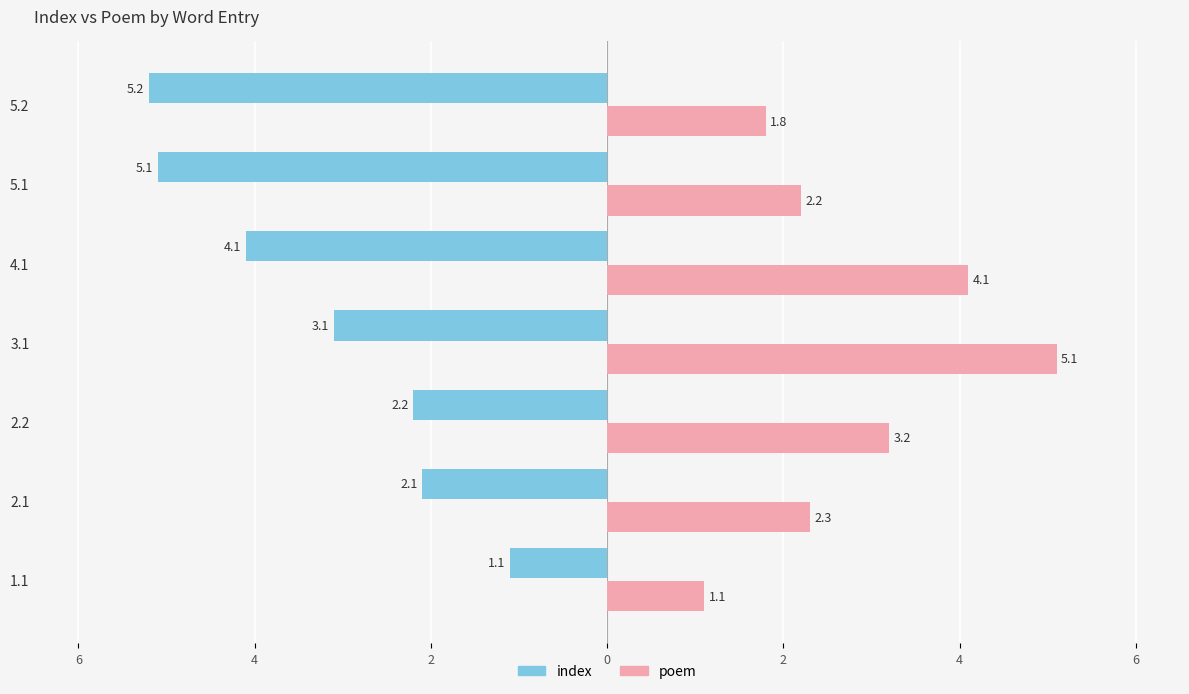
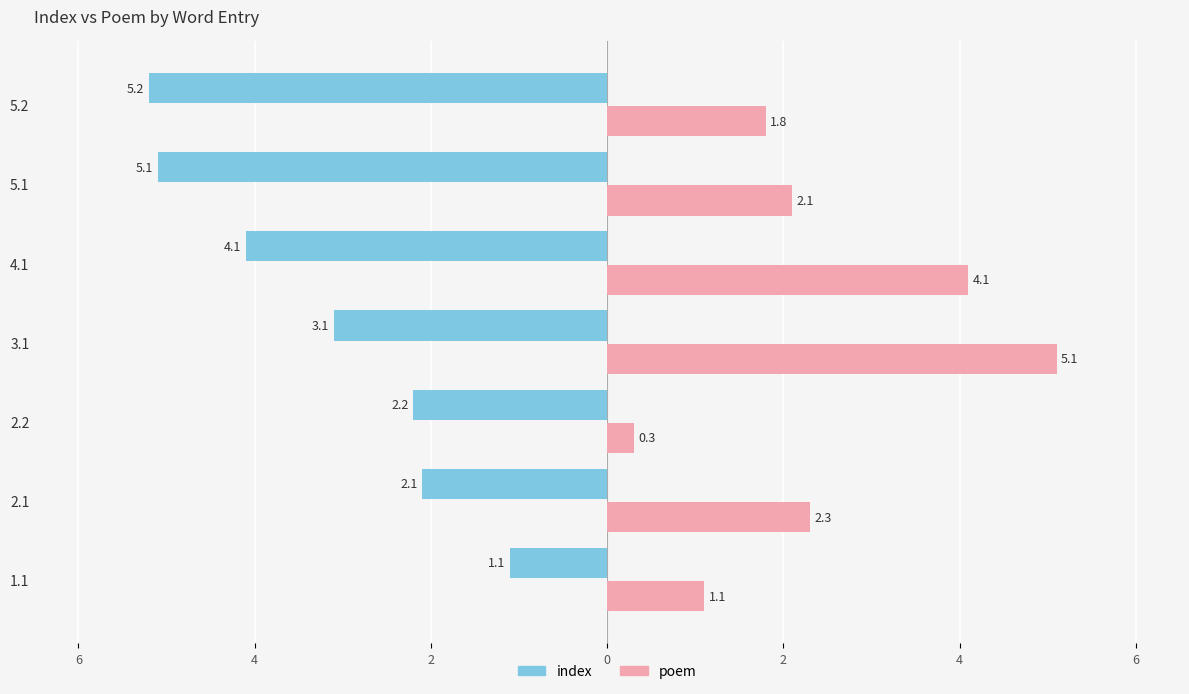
  {
    "poem": {
      "5.2": 1.8,
-     "5.1": 2.2,
+     "5.1": 2.1,
      "4.1": 4.1,
      "3.1": 5.1,
-     "2.2": 3.2,
+     "2.2": 0.3,
      "2.1": 2.3,
      "1.1": 1.1
    }
  }
